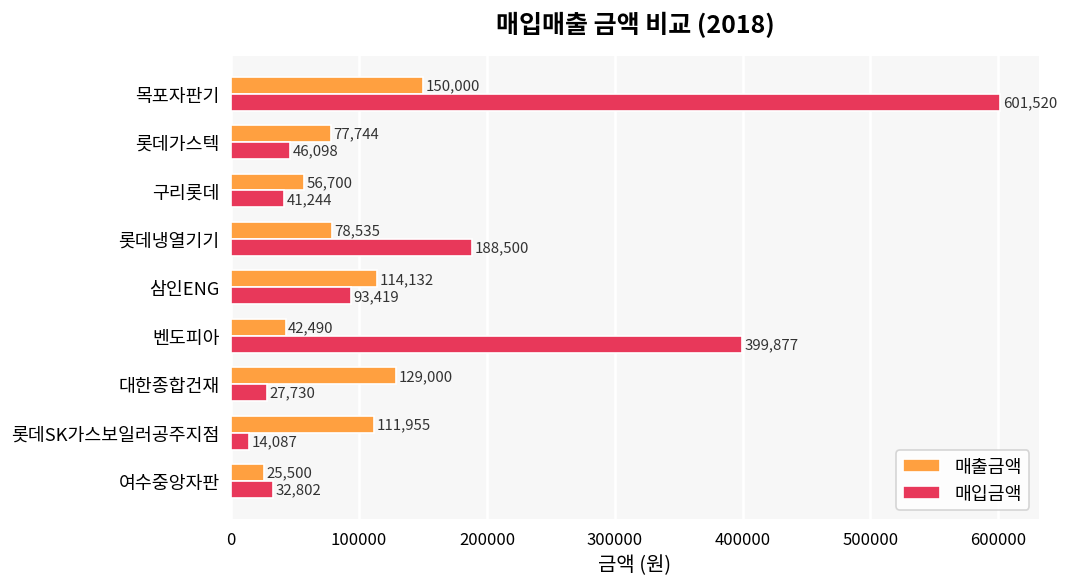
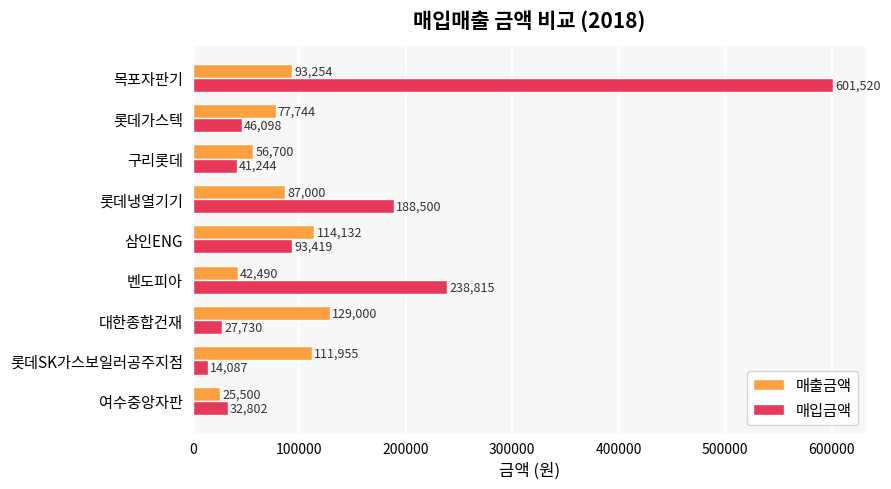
  {
    "매출금액": {
-     "목포자판기": "150,000",
+     "목포자판기": "93,254",
      "롯데가스텍": "77,744",
      "구리롯데": "56,700",
-     "롯데냉열기기": "78,535",
+     "롯데냉열기기": "87,000",
      "삼인ENG": "114,132",
      "벤도피아": "42,490",
      "대한종합건재": "129,000",
      "롯데SK가스보일러공주지점": "111,955",
      "여수중앙자판": "25,500"
    },
    "매입금액": {
      "목포자판기": "601,520",
      "롯데가스텍": "46,098",
      "구리롯데": "41,244",
      "롯데냉열기기": "188,500",
      "삼인ENG": "93,419",
-     "벤도피아": "399,877",
+     "벤도피아": "238,815",
      "대한종합건재": "27,730",
      "롯데SK가스보일러공주지점": "14,087",
      "여수중앙자판": "32,802"
    }
  }
